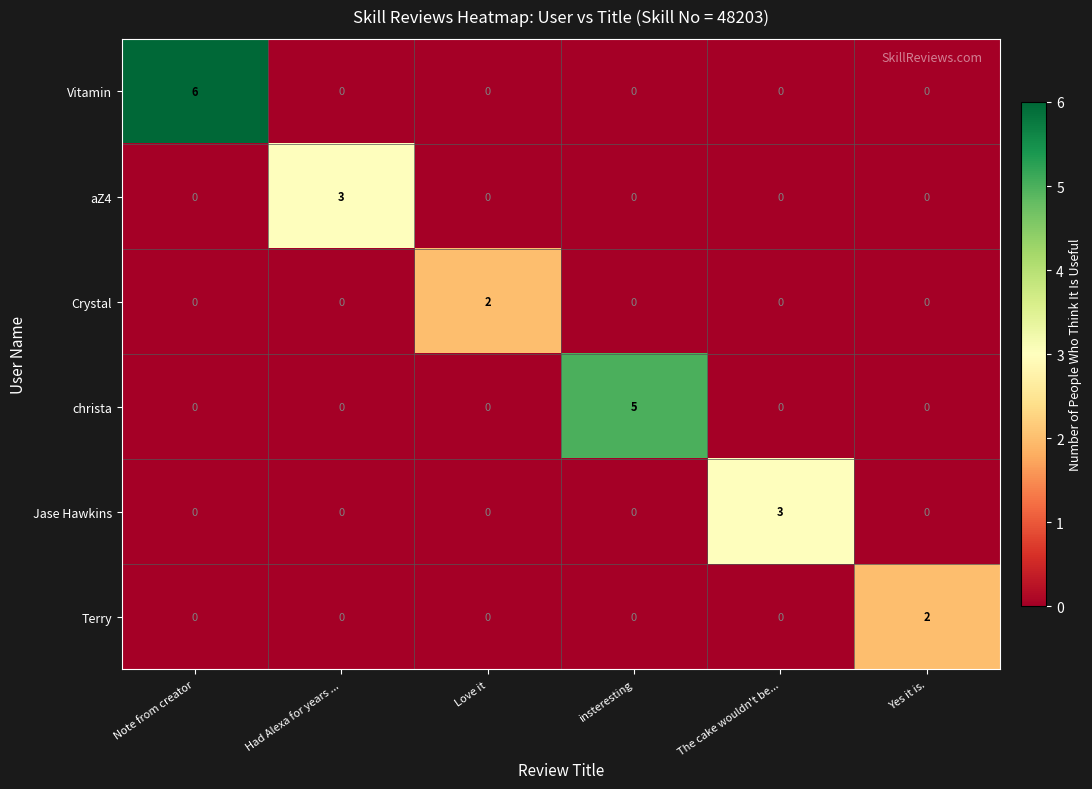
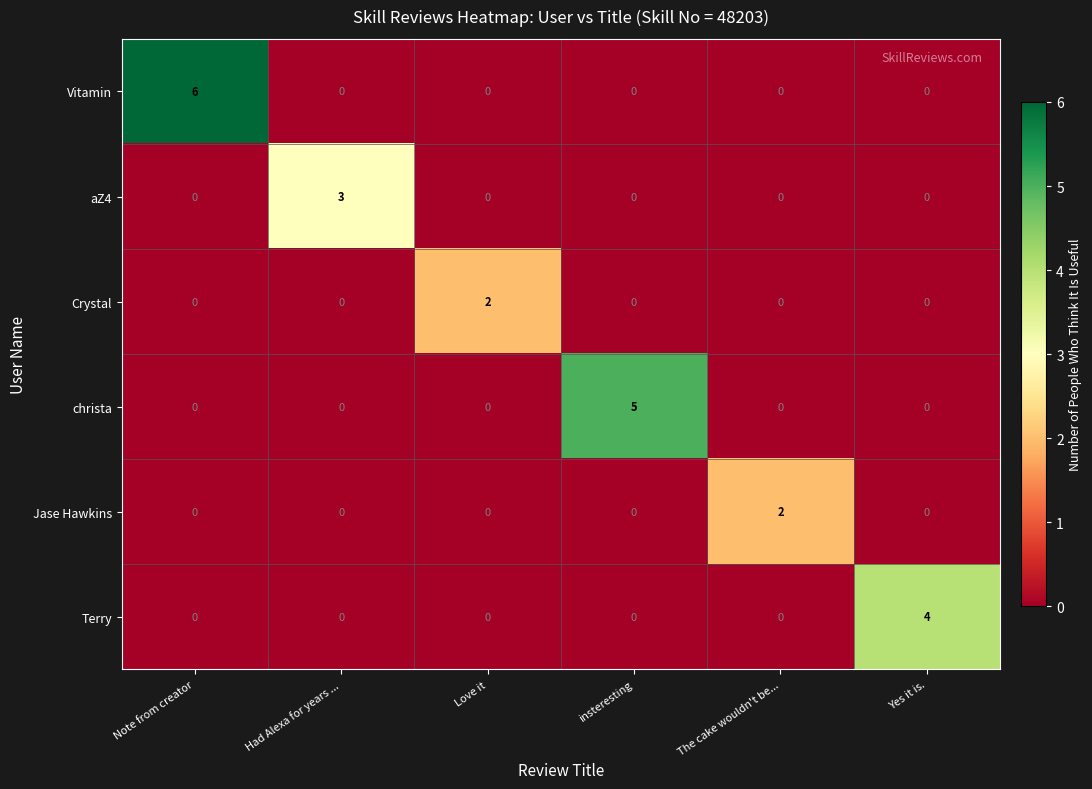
  {
    "Vitamin": {
      "Note from creator": 6,
      "Had Alexa for years ...": 0,
      "Love it": 0,
      "insteresting": 0,
      "The cake wouldn't be...": 0
    },
    "aZ4": {
      "Note from creator": 0,
      "Had Alexa for years ...": 3,
      "Love it": 0,
      "insteresting": 0,
      "The cake wouldn't be...": 0,
      "Yes it is.": 0
    },
    "Crystal": {
      "Note from creator": 0,
      "Had Alexa for years ...": 0,
      "Love it": 2,
      "insteresting": 0,
      "The cake wouldn't be...": 0,
      "Yes it is.": 0
    },
    "christa": {
      "Note from creator": 0,
      "Had Alexa for years ...": 0,
      "Love it": 0,
      "insteresting": 5,
      "The cake wouldn't be...": 0,
      "Yes it is.": 0
    },
    "Jase Hawkins": {
      "Note from creator": 0,
      "Had Alexa for years ...": 0,
      "Love it": 0,
      "insteresting": 0,
-     "The cake wouldn't be...": 3,
+     "The cake wouldn't be...": 2,
      "Yes it is.": 0
    },
    "Terry": {
      "Note from creator": 0,
      "Had Alexa for years ...": 0,
      "Love it": 0,
      "insteresting": 0,
      "The cake wouldn't be...": 0,
-     "Yes it is.": 2
+     "Yes it is.": 4
    }
  }
